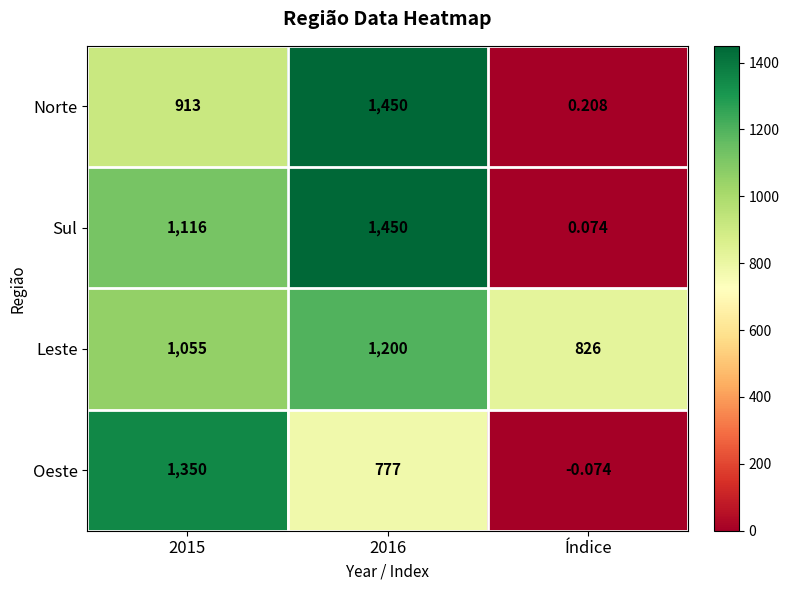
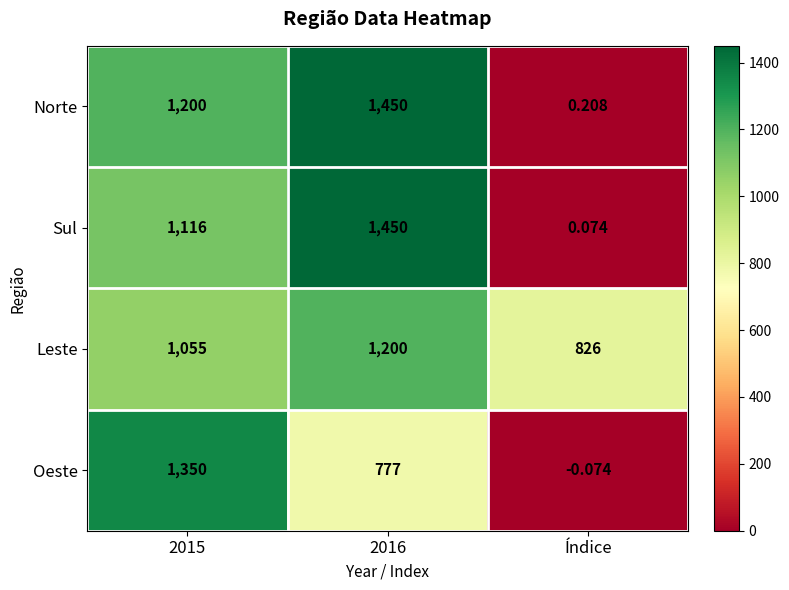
  {
    "Norte": {
-     "2015": "913",
+     "2015": "1,200",
      "2016": "1,450",
      "Índice": "0.208"
    },
    "Sul": {
      "2015": "1,116",
      "2016": "1,450",
      "Índice": "0.074"
    },
    "Leste": {
      "2015": "1,055",
      "2016": "1,200",
      "Índice": "826"
    },
    "Oeste": {
      "2015": "1,350",
      "2016": "777",
      "Índice": "-0.074"
    }
  }
